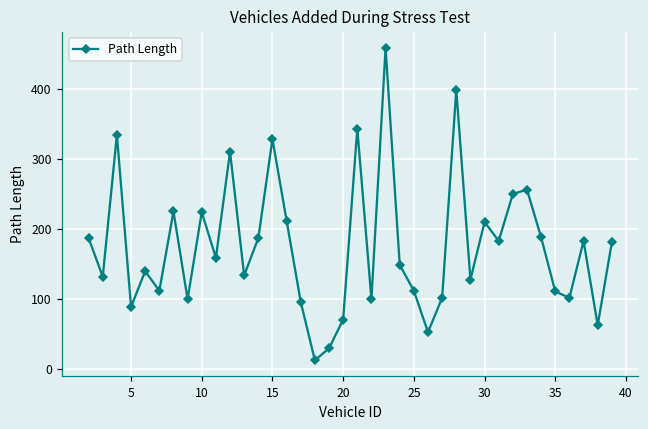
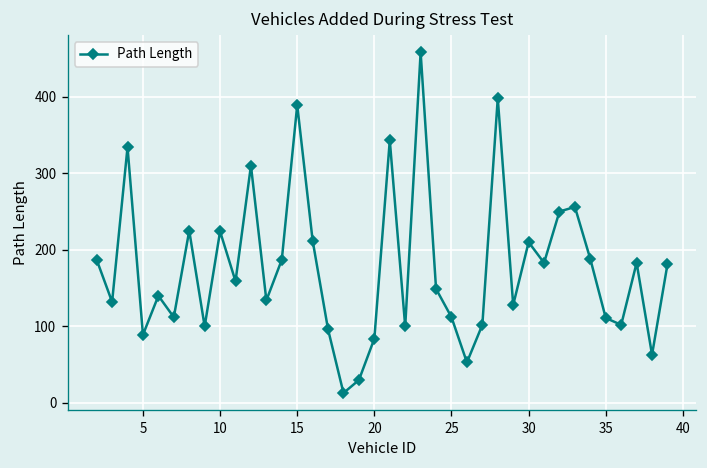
  {
    "5": 90,
    "10": 220,
-   "15": 330,
-   "20": 70,
+   "15": 390,
+   "20": 80,
    "25": 110,
    "30": 210,
    "35": 110
  }
